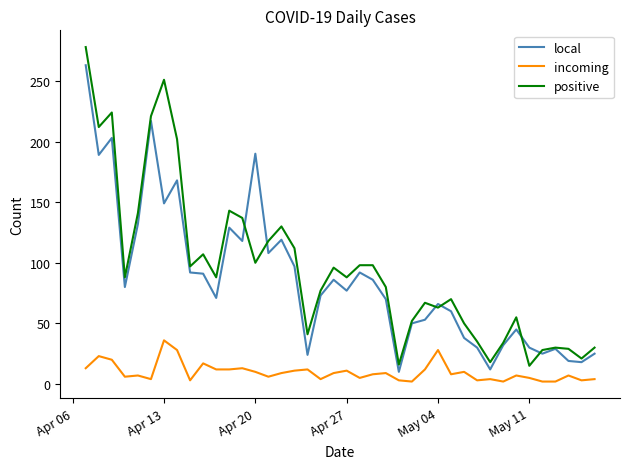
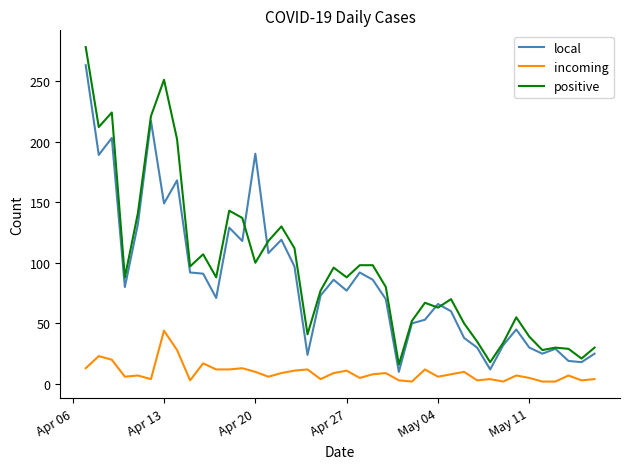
  {
    "local": {
      "Apr 13": 149,
      "Apr 20": 190,
      "Apr 27": 77,
      "May 04": 66,
      "May 11": 30
    },
    "incoming": {
-     "Apr 13": 36,
+     "Apr 13": 44,
      "Apr 20": 10,
      "Apr 27": 11,
-     "May 04": 28,
+     "May 04": 6,
      "May 11": 5
    },
    "positive": {
      "Apr 13": 251,
      "Apr 20": 100,
      "Apr 27": 88,
      "May 04": 63,
-     "May 11": 15
+     "May 11": 39
    }
  }
